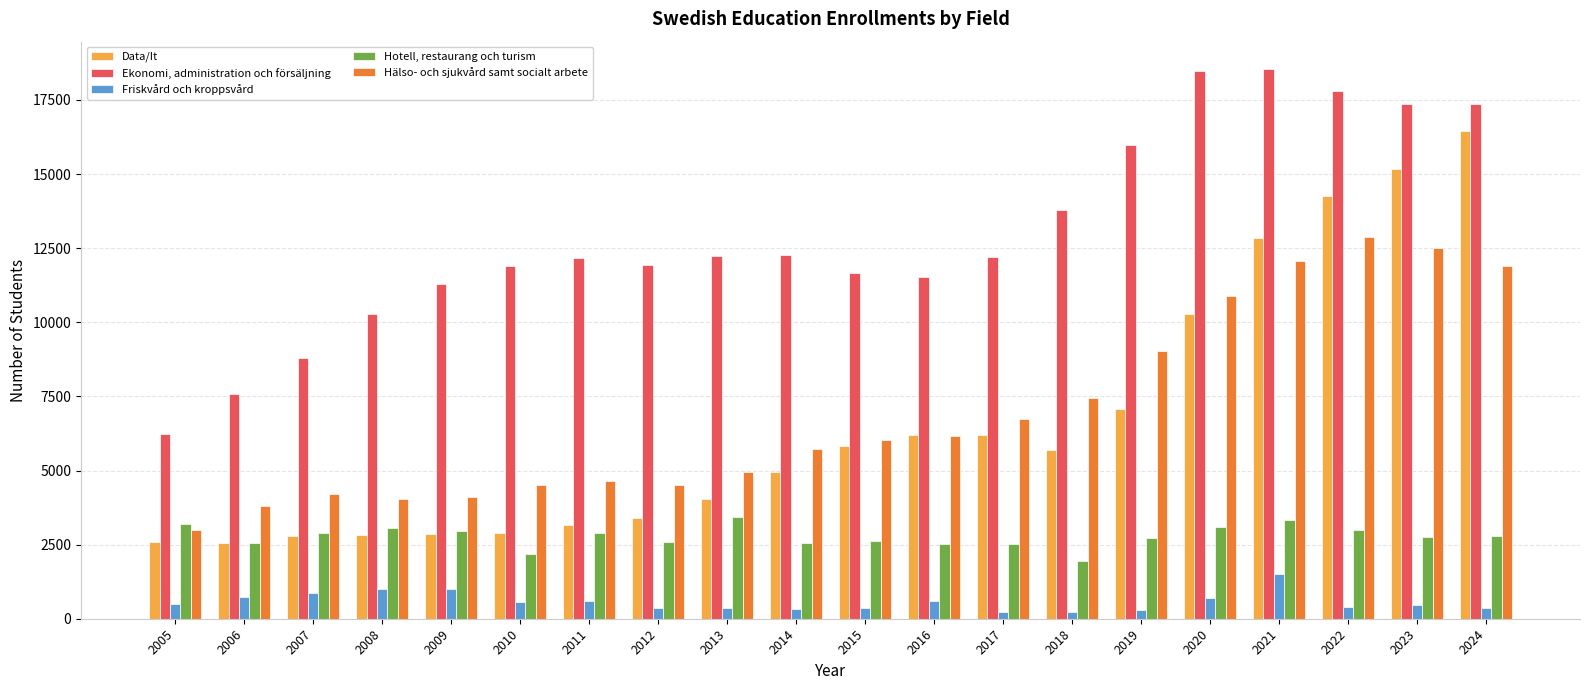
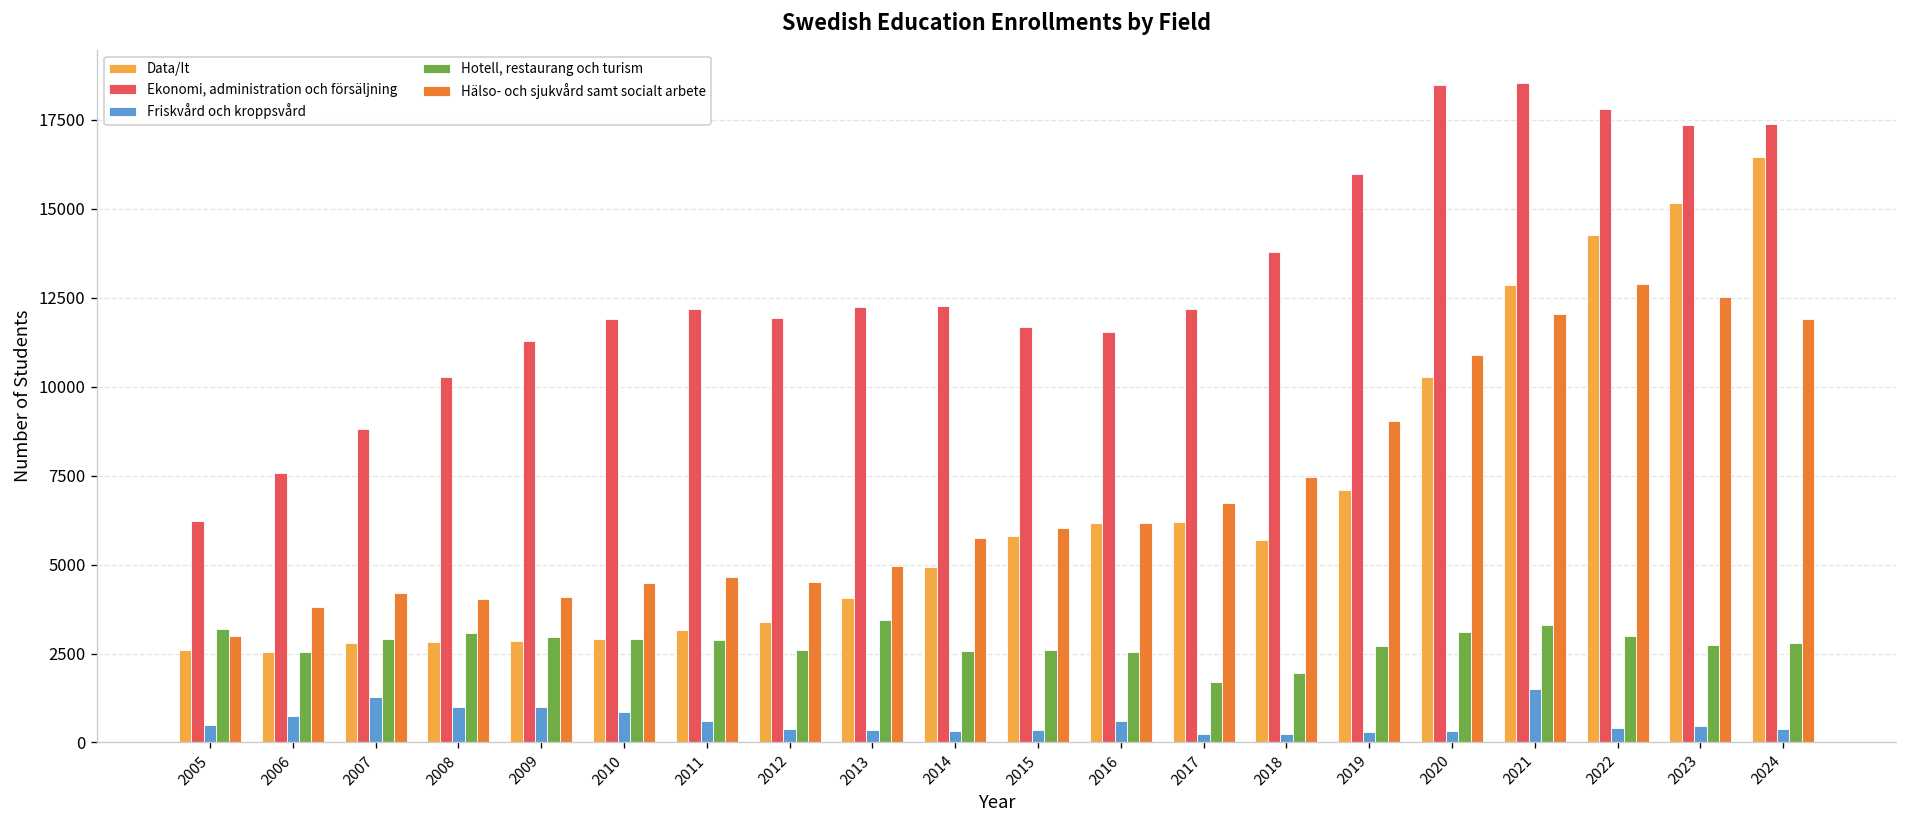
  {
    "Friskvård och kroppsvård": {
      "2005": 500,
      "2006": 700,
-     "2007": 900,
+     "2007": 1300,
      "2008": 1000,
      "2009": 1000,
-     "2010": 600,
+     "2010": 900,
      "2011": 600,
      "2012": 400,
      "2013": 400,
      "2014": 300,
      "2015": 400,
      "2016": 600,
      "2017": 200,
      "2018": 200,
      "2019": 300,
-     "2020": 700,
+     "2020": 300,
      "2021": 1500,
      "2022": 400,
      "2023": 500,
      "2024": 400
    },
    "Hotell, restaurang och turism": {
      "2005": 3200,
      "2006": 2600,
      "2007": 2900,
      "2008": 3100,
      "2009": 3000,
-     "2010": 2200,
+     "2010": 2900,
      "2011": 2900,
      "2012": 2600,
      "2013": 3400,
      "2014": 2600,
      "2015": 2600,
      "2016": 2500,
-     "2017": 2500,
+     "2017": 1700,
      "2018": 2000,
      "2019": 2700,
      "2020": 3100,
      "2021": 3300,
      "2022": 3000,
      "2023": 2800,
      "2024": 2800
    }
  }
